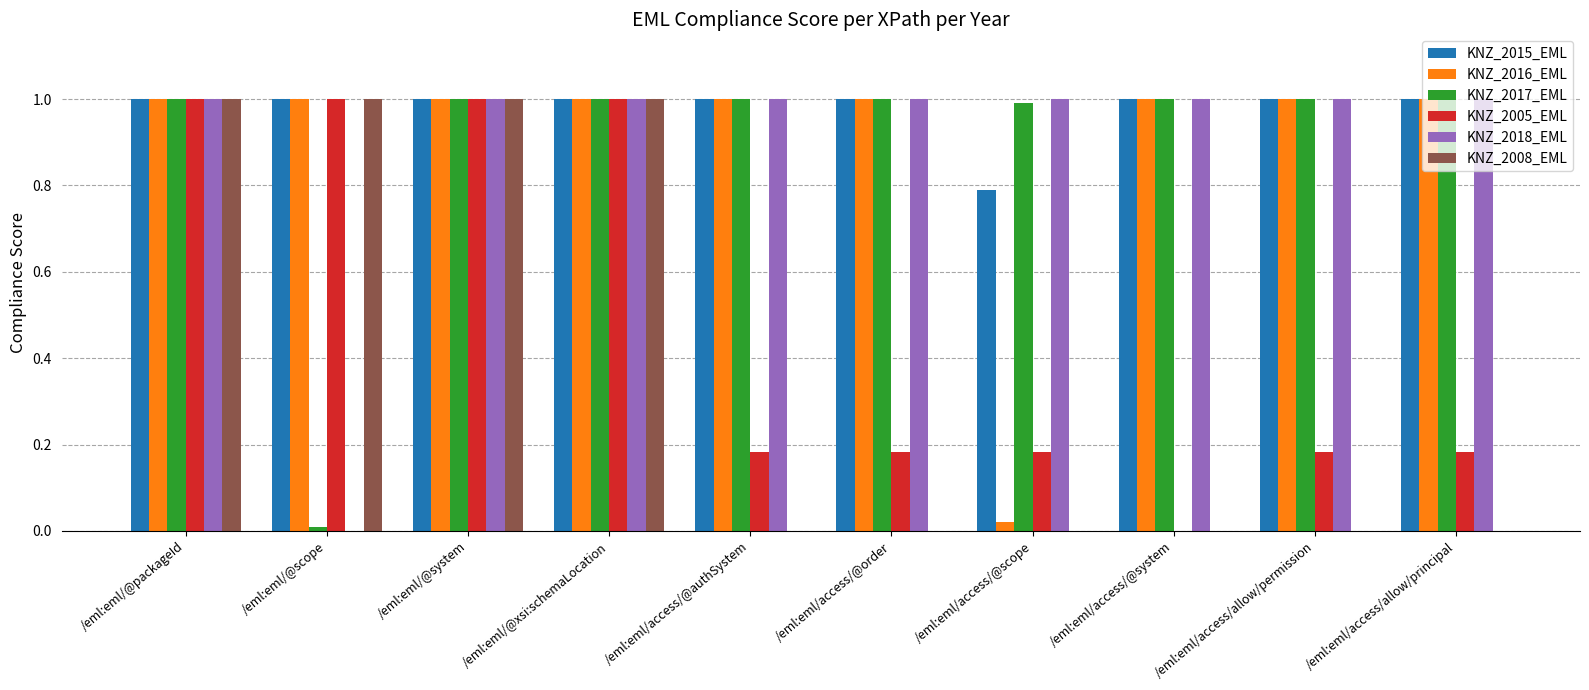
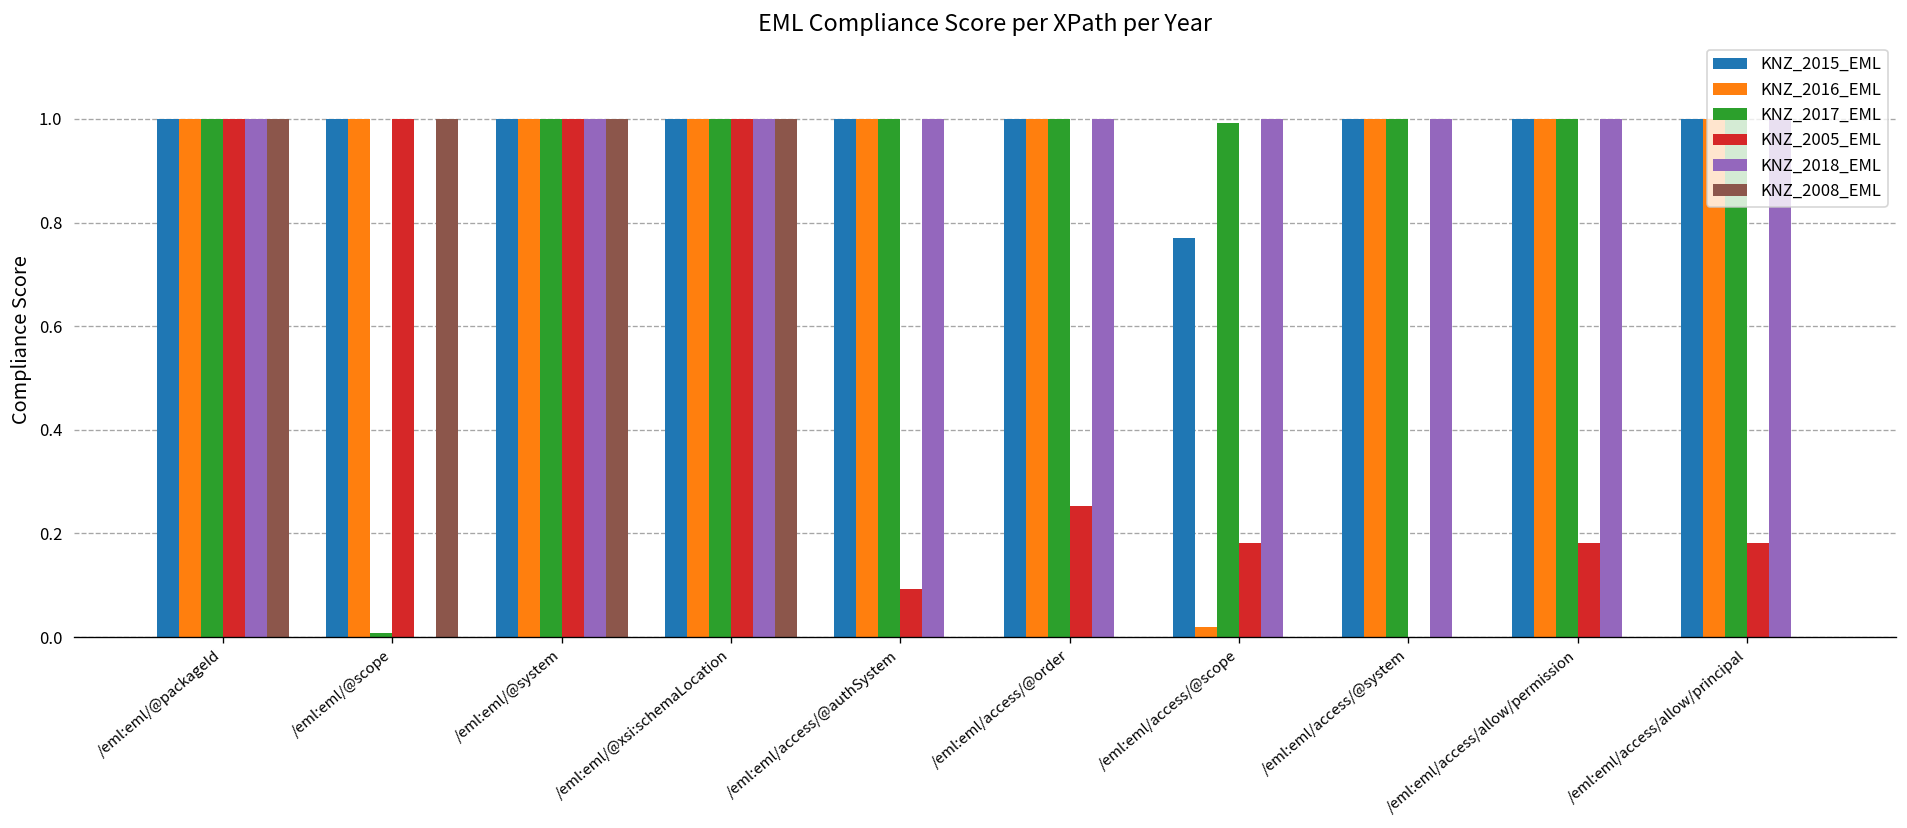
  {
    "KNZ_2015_EML": {
      "/eml:eml/@packageId": 1.00,
      "/eml:eml/@scope": 1.00,
      "/eml:eml/@system": 1.00,
      "/eml:eml/@xsi:schemaLocation": 1.00,
      "/eml:eml/access/@authSystem": 1.00,
      "/eml:eml/access/@order": 1.00,
-     "/eml:eml/access/@scope": 0.79,
+     "/eml:eml/access/@scope": 0.77,
      "/eml:eml/access/@system": 1.00,
      "/eml:eml/access/allow/permission": 1.00,
      "/eml:eml/access/allow/principal": 1.00
    },
    "KNZ_2016_EML": {
      "/eml:eml/@packageId": 1.00,
      "/eml:eml/@scope": 1.00,
      "/eml:eml/@system": 1.00,
      "/eml:eml/@xsi:schemaLocation": 1.00,
      "/eml:eml/access/@authSystem": 1.00,
      "/eml:eml/access/@order": 1.00,
      "/eml:eml/access/@scope": 0.02,
      "/eml:eml/access/@system": 1.00,
      "/eml:eml/access/allow/permission": 1.00
    },
    "KNZ_2017_EML": {
      "/eml:eml/@packageId": 1.00,
      "/eml:eml/@scope": 0.01,
      "/eml:eml/@system": 1.00,
      "/eml:eml/@xsi:schemaLocation": 1.00,
      "/eml:eml/access/@authSystem": 1.00,
      "/eml:eml/access/@order": 1.00,
      "/eml:eml/access/@scope": 0.99,
      "/eml:eml/access/@system": 1.00,
      "/eml:eml/access/allow/permission": 1.00
    },
    "KNZ_2005_EML": {
      "/eml:eml/@packageId": 1.00,
      "/eml:eml/@scope": 1.00,
      "/eml:eml/@system": 1.00,
      "/eml:eml/@xsi:schemaLocation": 1.00,
-     "/eml:eml/access/@authSystem": 0.18,
-     "/eml:eml/access/@order": 0.18,
+     "/eml:eml/access/@authSystem": 0.09,
+     "/eml:eml/access/@order": 0.25,
      "/eml:eml/access/@scope": 0.18,
      "/eml:eml/access/@system": 0.00,
      "/eml:eml/access/allow/permission": 0.18,
      "/eml:eml/access/allow/principal": 0.18
    },
    "KNZ_2018_EML": {
      "/eml:eml/@packageId": 1.00,
      "/eml:eml/@scope": 0.00,
      "/eml:eml/@system": 1.00,
      "/eml:eml/@xsi:schemaLocation": 1.00,
      "/eml:eml/access/@authSystem": 1.00,
      "/eml:eml/access/@order": 1.00,
      "/eml:eml/access/@scope": 1.00,
      "/eml:eml/access/@system": 1.00,
      "/eml:eml/access/allow/permission": 1.00
    },
    "KNZ_2008_EML": {
      "/eml:eml/@packageId": 1.00,
      "/eml:eml/@scope": 1.00,
      "/eml:eml/@system": 1.00,
      "/eml:eml/@xsi:schemaLocation": 1.00,
      "/eml:eml/access/@authSystem": 0.00,
      "/eml:eml/access/@order": 0.00,
      "/eml:eml/access/@scope": 0.00,
      "/eml:eml/access/@system": 0.00,
      "/eml:eml/access/allow/permission": 0.00,
      "/eml:eml/access/allow/principal": 0.00
    }
  }
